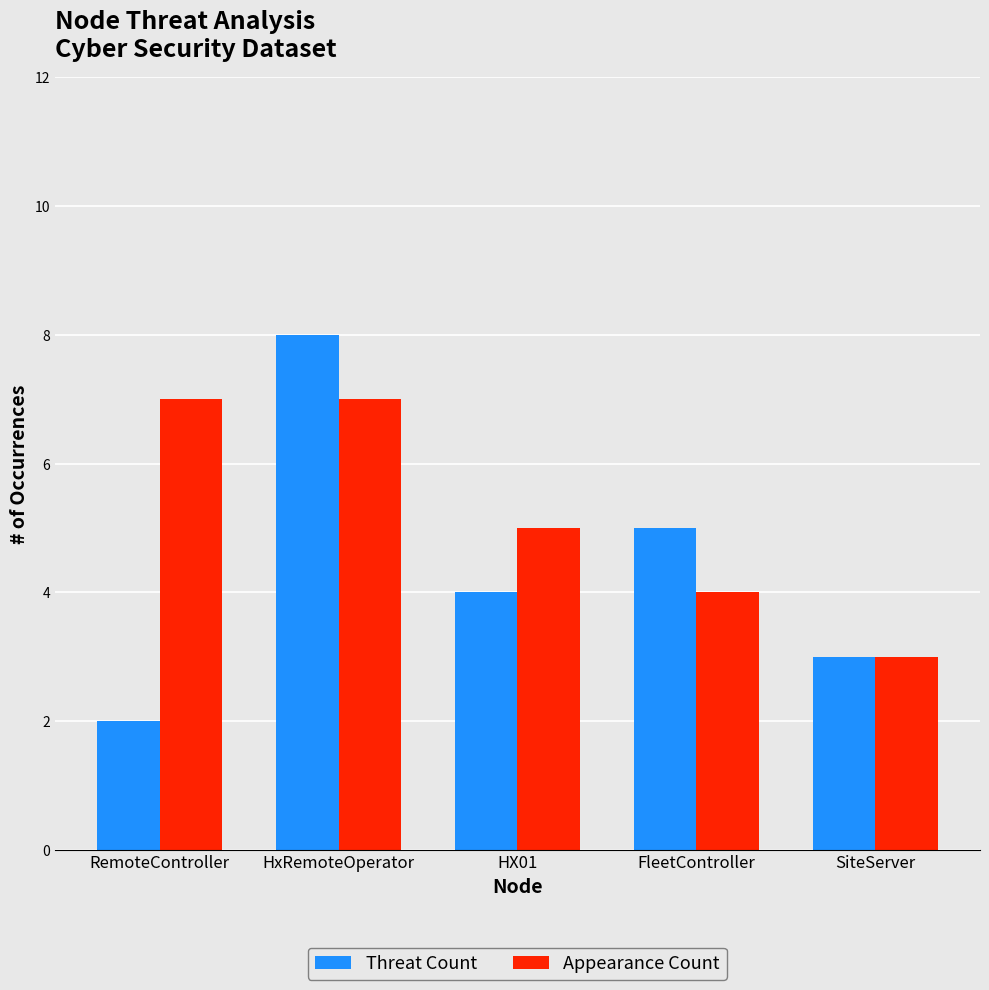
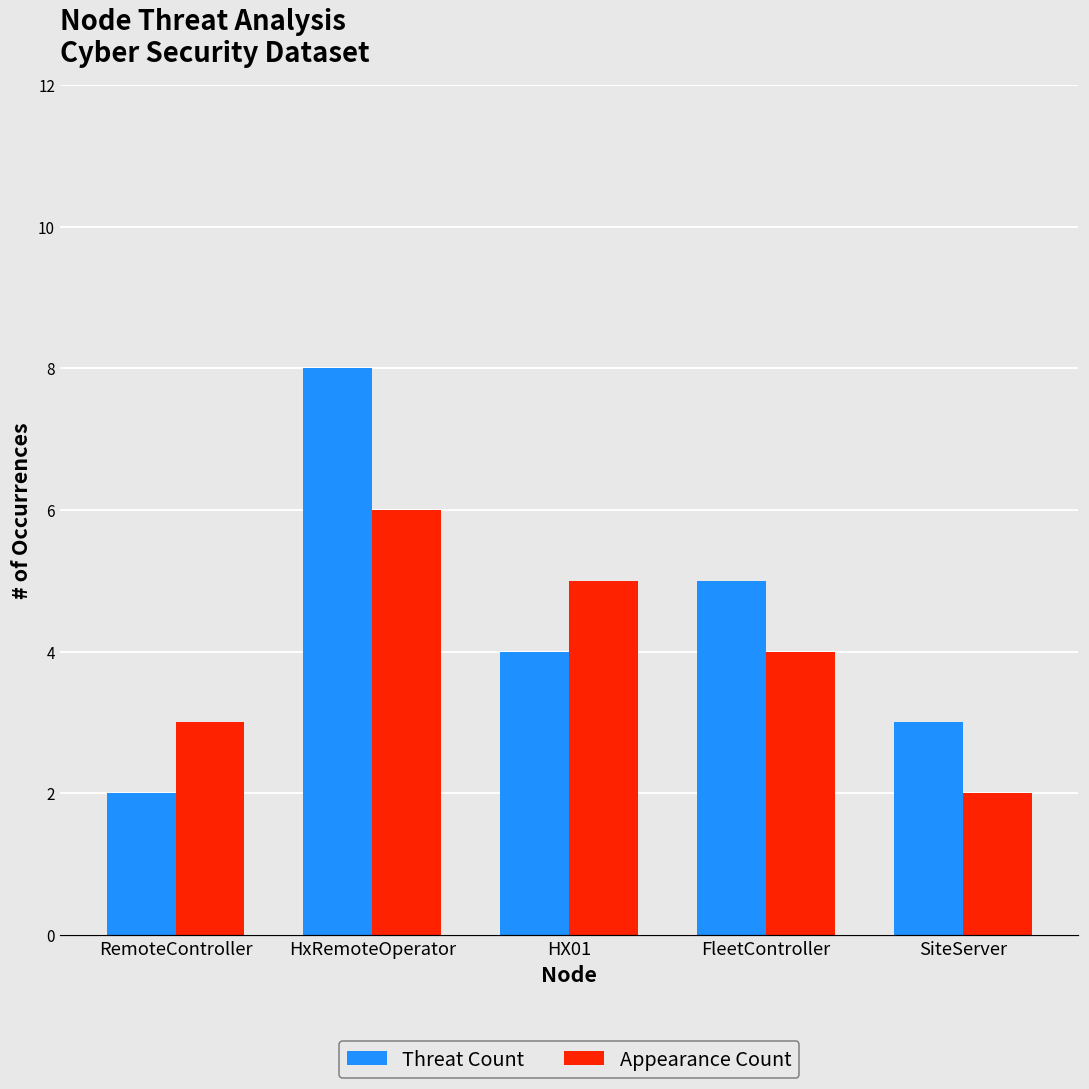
  {
    "Threat Count": {
      "RemoteController": 2,
      "HxRemoteOperator": 8,
      "HX01": 4,
      "FleetController": 5,
      "SiteServer": 3
    },
    "Appearance Count": {
-     "RemoteController": 7,
-     "HxRemoteOperator": 7,
+     "RemoteController": 3,
+     "HxRemoteOperator": 6,
      "HX01": 5,
      "FleetController": 4,
-     "SiteServer": 3
+     "SiteServer": 2
    }
  }
